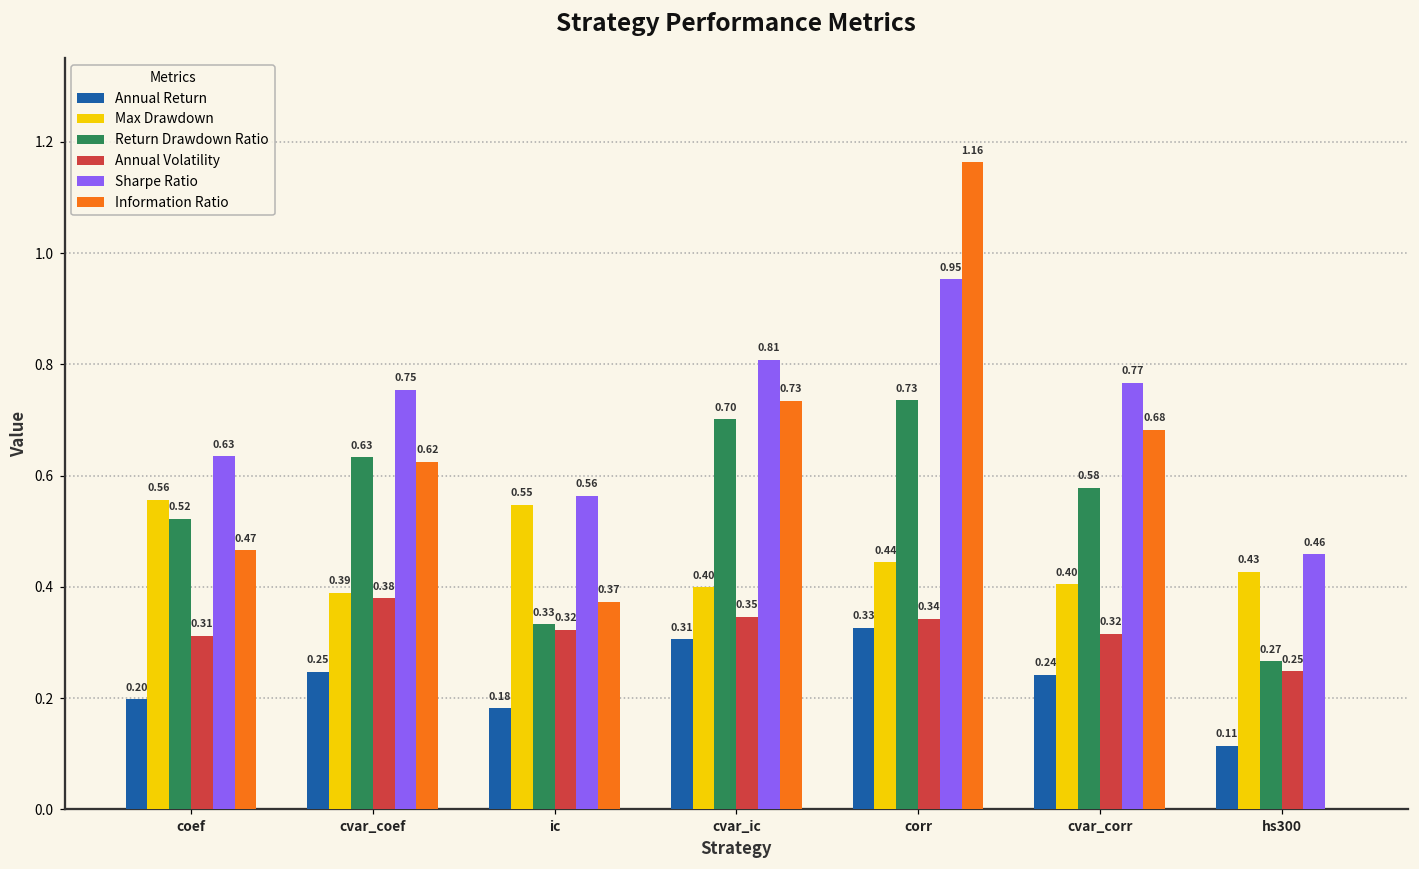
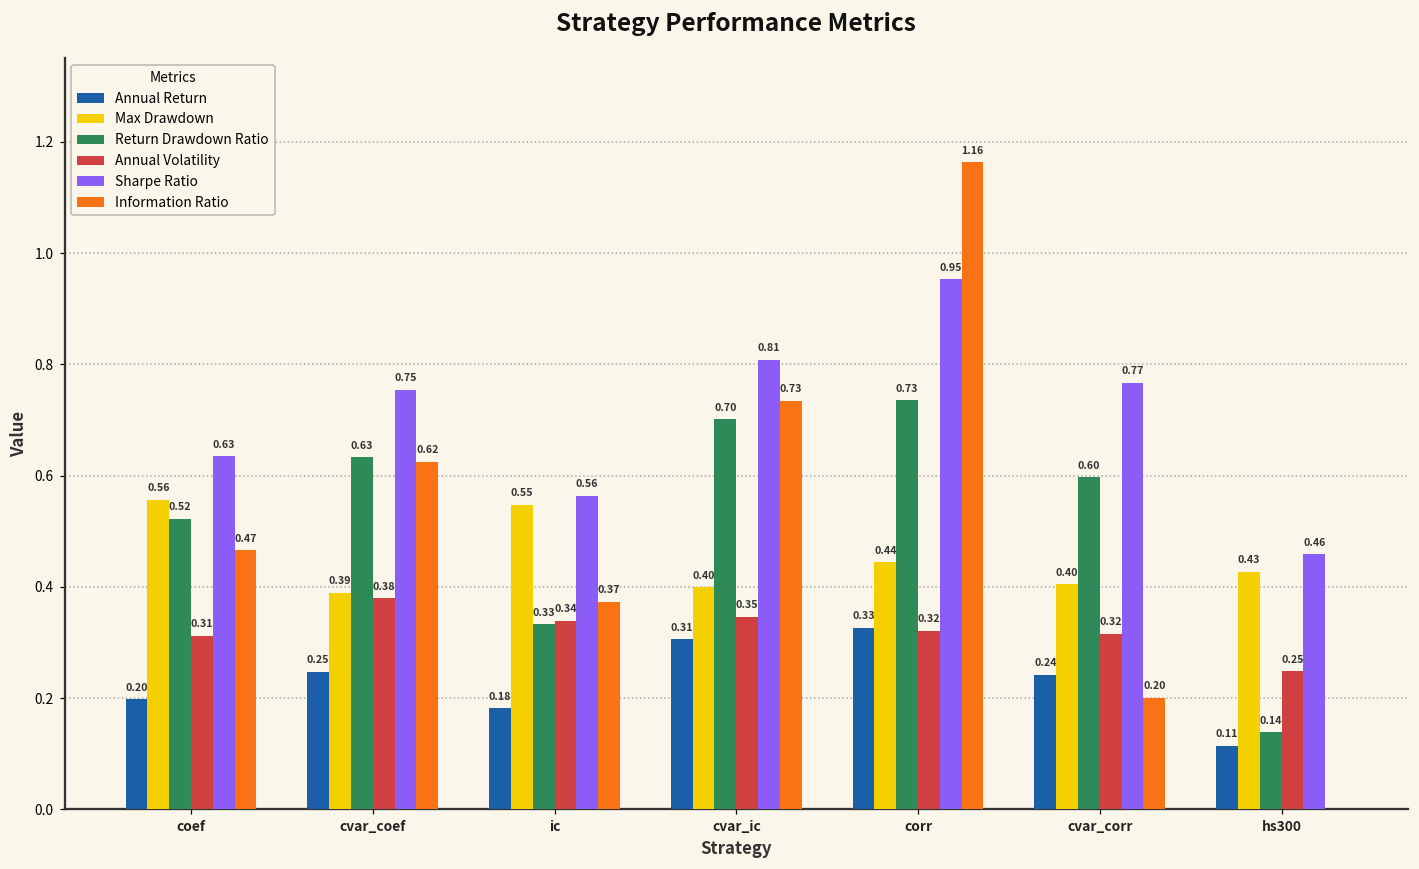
  {
    "Annual Return": {
      "coef": 0.20,
      "cvar_coef": 0.25,
      "ic": 0.18,
      "cvar_ic": 0.31,
      "corr": 0.33,
      "cvar_corr": 0.24,
      "hs300": 0.11
    },
    "Max Drawdown": {
      "coef": 0.56,
      "cvar_coef": 0.39,
      "ic": 0.55,
      "cvar_ic": 0.40,
      "corr": 0.44,
      "cvar_corr": 0.40,
      "hs300": 0.43
    },
    "Return Drawdown Ratio": {
      "coef": 0.52,
      "cvar_coef": 0.63,
      "ic": 0.33,
      "cvar_ic": 0.70,
      "corr": 0.73,
-     "cvar_corr": 0.58,
-     "hs300": 0.27
+     "cvar_corr": 0.60,
+     "hs300": 0.14
    },
    "Annual Volatility": {
      "coef": 0.31,
      "cvar_coef": 0.38,
-     "ic": 0.32,
+     "ic": 0.34,
      "cvar_ic": 0.35,
-     "corr": 0.34,
+     "corr": 0.32,
      "cvar_corr": 0.32,
      "hs300": 0.25
    },
    "Sharpe Ratio": {
      "coef": 0.63,
      "cvar_coef": 0.75,
      "ic": 0.56,
      "cvar_ic": 0.81,
      "corr": 0.95,
      "cvar_corr": 0.77,
      "hs300": 0.46
    },
    "Information Ratio": {
      "coef": 0.47,
      "cvar_coef": 0.62,
      "ic": 0.37,
      "cvar_ic": 0.73,
      "corr": 1.16,
-     "cvar_corr": 0.68
+     "cvar_corr": 0.20
    }
  }
